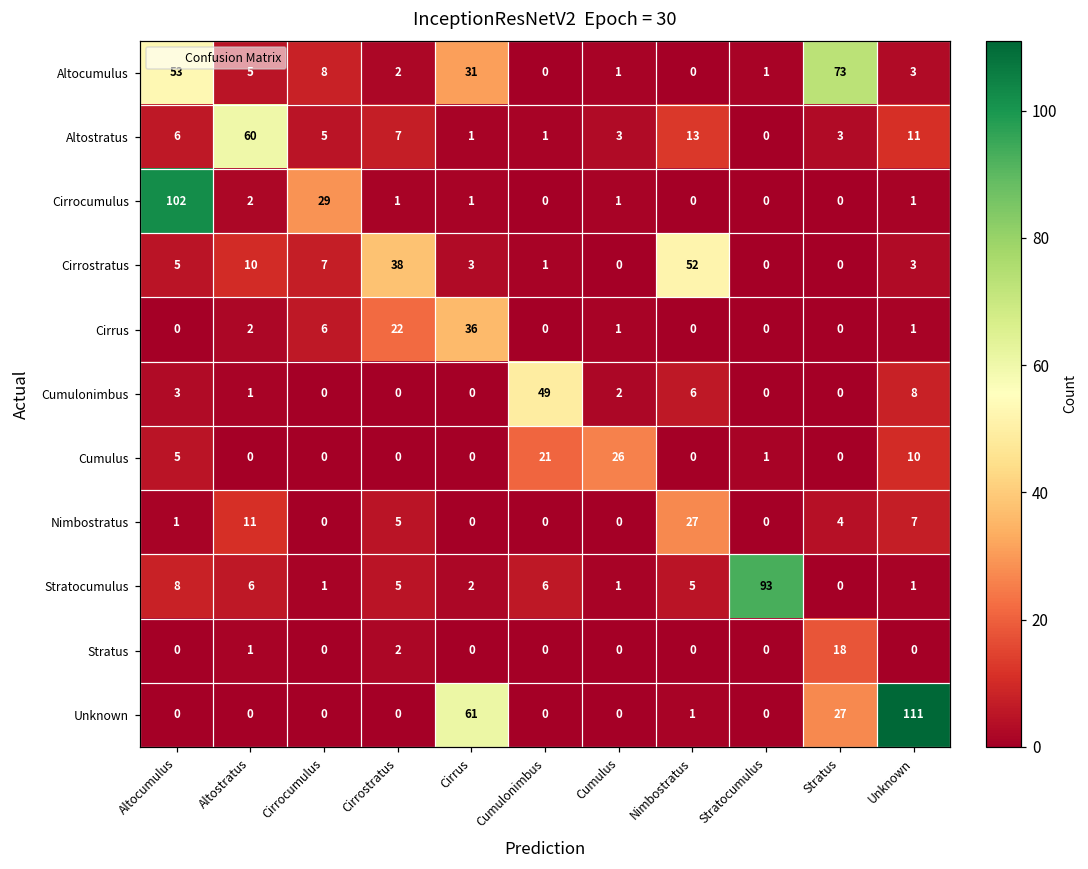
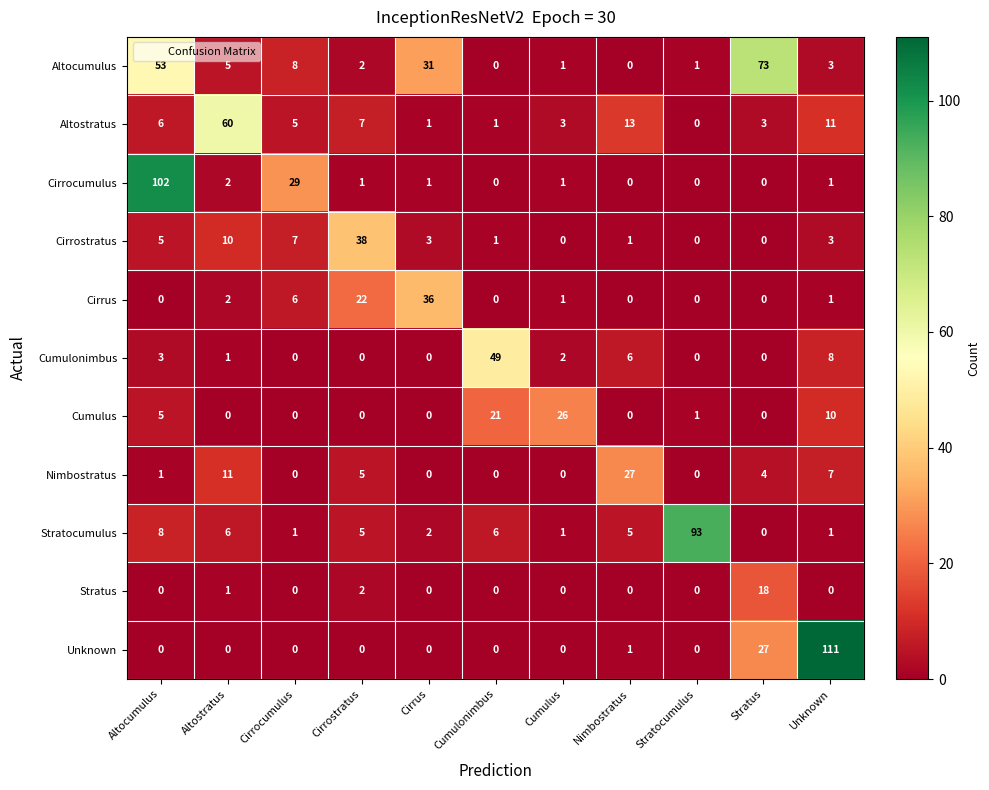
  {
    "Altocumulus": {
      "Cirrocumulus": 8,
      "Cirrostratus": 2,
      "Cirrus": 31,
      "Cumulonimbus": 0,
      "Cumulus": 1,
      "Nimbostratus": 0,
      "Stratocumulus": 1,
      "Stratus": 73,
      "Unknown": 3
    },
    "Altostratus": {
      "Altocumulus": 6,
      "Altostratus": 60,
      "Cirrocumulus": 5,
      "Cirrostratus": 7,
      "Cirrus": 1,
      "Cumulonimbus": 1,
      "Cumulus": 3,
      "Nimbostratus": 13,
      "Stratocumulus": 0,
      "Stratus": 3,
      "Unknown": 11
    },
    "Cirrocumulus": {
      "Altocumulus": 102,
      "Altostratus": 2,
      "Cirrocumulus": 29,
      "Cirrostratus": 1,
      "Cirrus": 1,
      "Cumulonimbus": 0,
      "Cumulus": 1,
      "Nimbostratus": 0,
      "Stratocumulus": 0,
      "Stratus": 0,
      "Unknown": 1
    },
    "Cirrostratus": {
      "Altocumulus": 5,
      "Altostratus": 10,
      "Cirrocumulus": 7,
      "Cirrostratus": 38,
      "Cirrus": 3,
      "Cumulonimbus": 1,
      "Cumulus": 0,
-     "Nimbostratus": 52,
+     "Nimbostratus": 1,
      "Stratocumulus": 0,
      "Stratus": 0,
      "Unknown": 3
    },
    "Cirrus": {
      "Altocumulus": 0,
      "Altostratus": 2,
      "Cirrocumulus": 6,
      "Cirrostratus": 22,
      "Cirrus": 36,
      "Cumulonimbus": 0,
      "Cumulus": 1,
      "Nimbostratus": 0,
      "Stratocumulus": 0,
      "Stratus": 0,
      "Unknown": 1
    },
    "Cumulonimbus": {
      "Altocumulus": 3,
      "Altostratus": 1,
      "Cirrocumulus": 0,
      "Cirrostratus": 0,
      "Cirrus": 0,
      "Cumulonimbus": 49,
      "Cumulus": 2,
      "Nimbostratus": 6,
      "Stratocumulus": 0,
      "Stratus": 0,
      "Unknown": 8
    },
    "Cumulus": {
      "Altocumulus": 5,
      "Altostratus": 0,
      "Cirrocumulus": 0,
      "Cirrostratus": 0,
      "Cirrus": 0,
      "Cumulonimbus": 21,
      "Cumulus": 26,
      "Nimbostratus": 0,
      "Stratocumulus": 1,
      "Stratus": 0,
      "Unknown": 10
    },
    "Nimbostratus": {
      "Altocumulus": 1,
      "Altostratus": 11,
      "Cirrocumulus": 0,
      "Cirrostratus": 5,
      "Cirrus": 0,
      "Cumulonimbus": 0,
      "Cumulus": 0,
      "Nimbostratus": 27,
      "Stratocumulus": 0,
      "Stratus": 4,
      "Unknown": 7
    },
    "Stratocumulus": {
      "Altocumulus": 8,
      "Altostratus": 6,
      "Cirrocumulus": 1,
      "Cirrostratus": 5,
      "Cirrus": 2,
      "Cumulonimbus": 6,
      "Cumulus": 1,
      "Nimbostratus": 5,
      "Stratocumulus": 93,
      "Stratus": 0,
      "Unknown": 1
    },
    "Stratus": {
      "Altocumulus": 0,
      "Altostratus": 1,
      "Cirrocumulus": 0,
      "Cirrostratus": 2,
      "Cirrus": 0,
      "Cumulonimbus": 0,
      "Cumulus": 0,
      "Nimbostratus": 0,
      "Stratocumulus": 0,
      "Stratus": 18,
      "Unknown": 0
    },
    "Unknown": {
      "Altocumulus": 0,
      "Altostratus": 0,
      "Cirrocumulus": 0,
      "Cirrostratus": 0,
-     "Cirrus": 61,
+     "Cirrus": 0,
      "Cumulonimbus": 0,
      "Cumulus": 0,
      "Nimbostratus": 1,
      "Stratocumulus": 0,
      "Stratus": 27,
      "Unknown": 111
    }
  }
